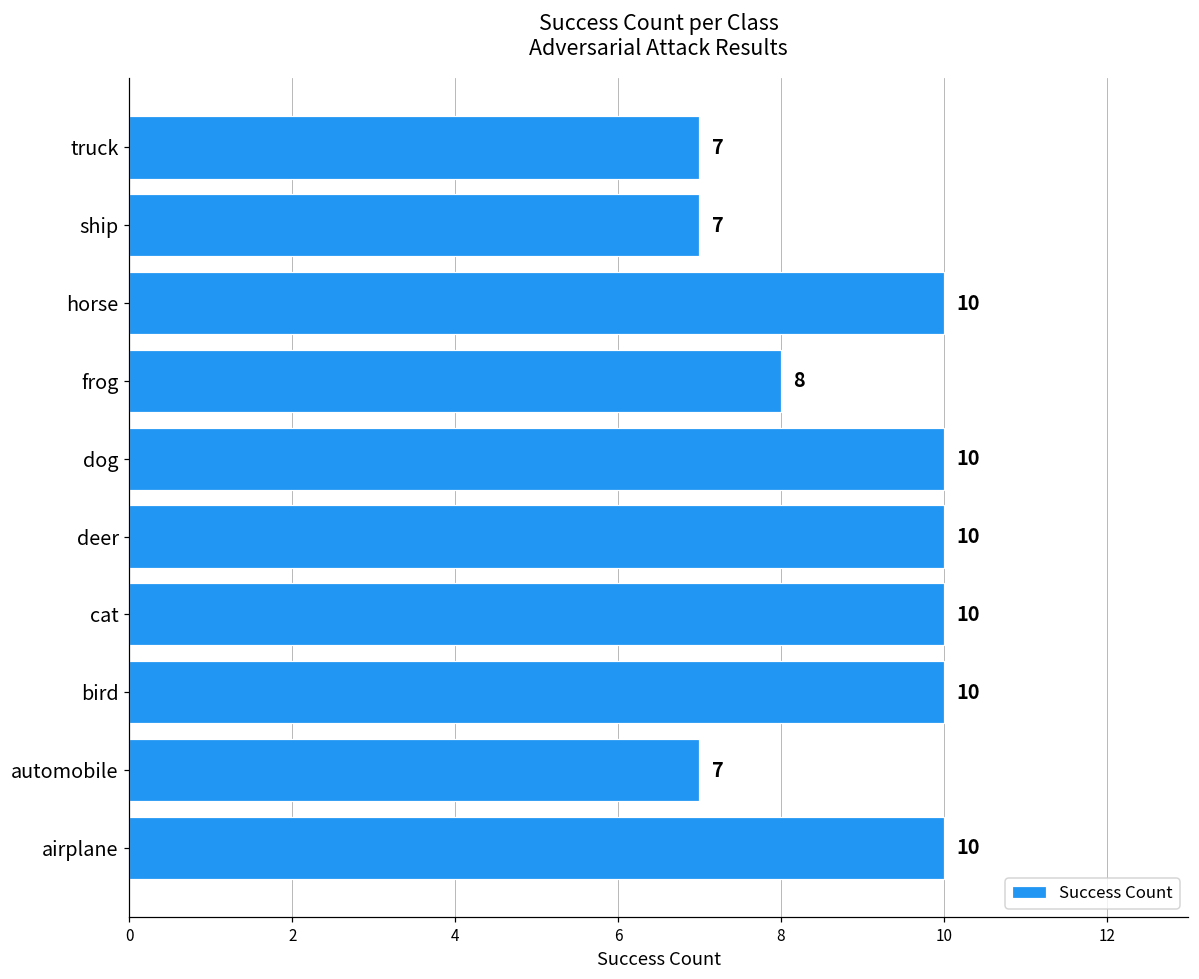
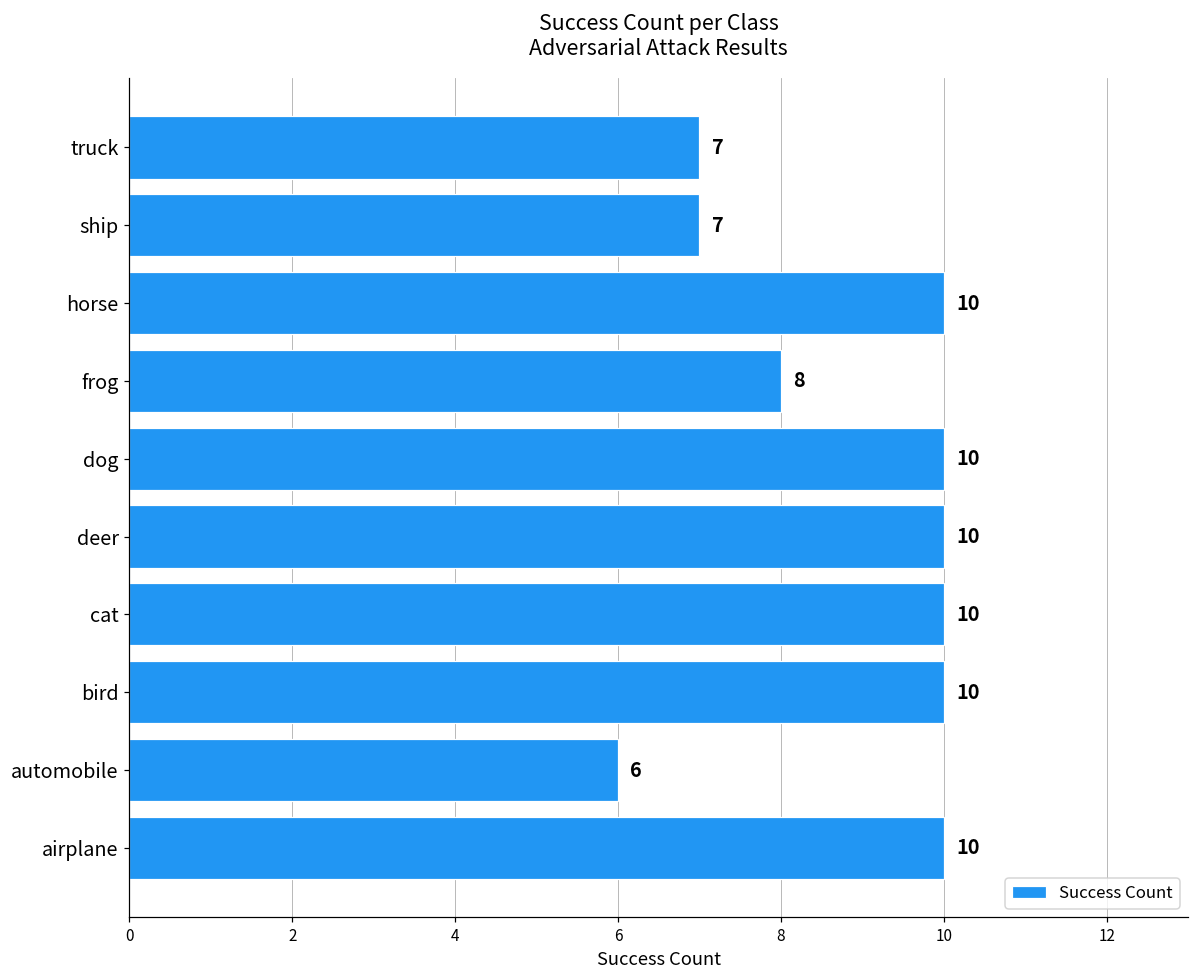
  {
    "truck": 7,
    "ship": 7,
    "horse": 10,
    "frog": 8,
    "dog": 10,
    "deer": 10,
    "cat": 10,
    "bird": 10,
-   "automobile": 7,
+   "automobile": 6,
    "airplane": 10
  }
